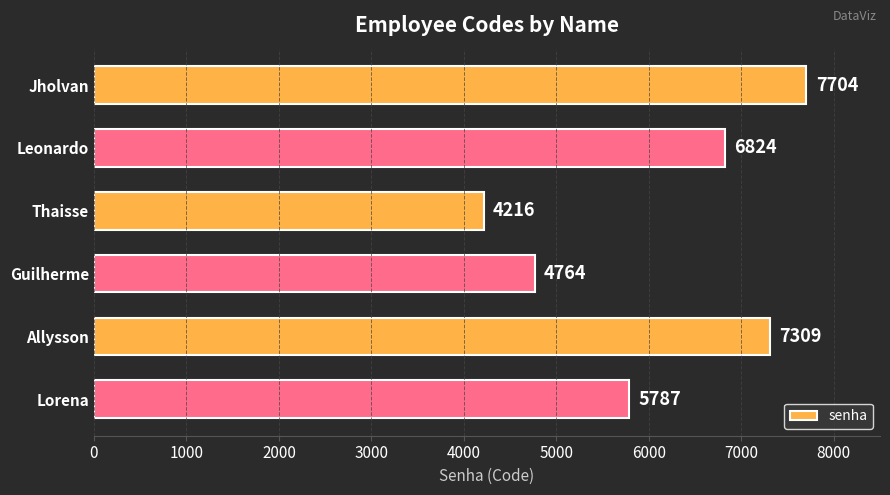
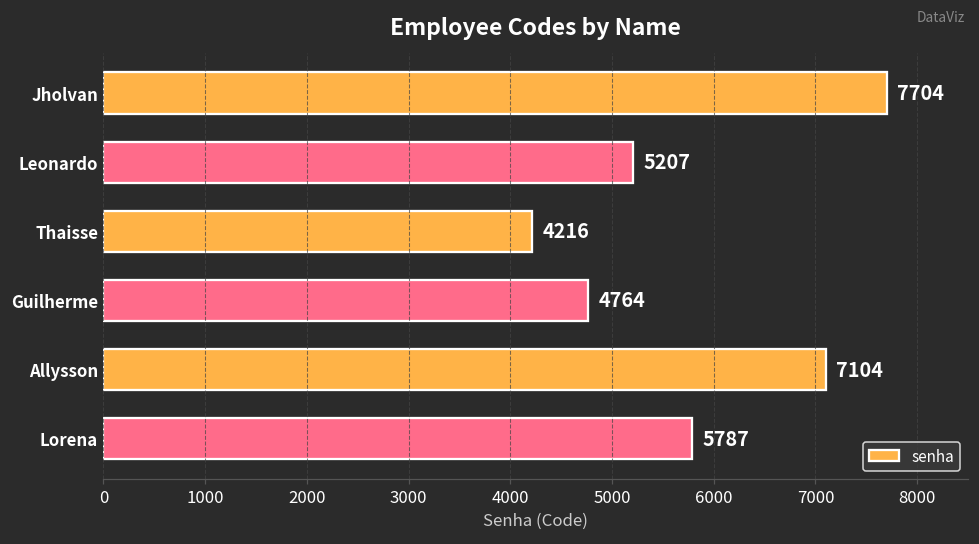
  {
    "Jholvan": 7704,
-   "Leonardo": 6824,
+   "Leonardo": 5207,
    "Thaisse": 4216,
    "Guilherme": 4764,
-   "Allysson": 7309,
+   "Allysson": 7104,
    "Lorena": 5787
  }
